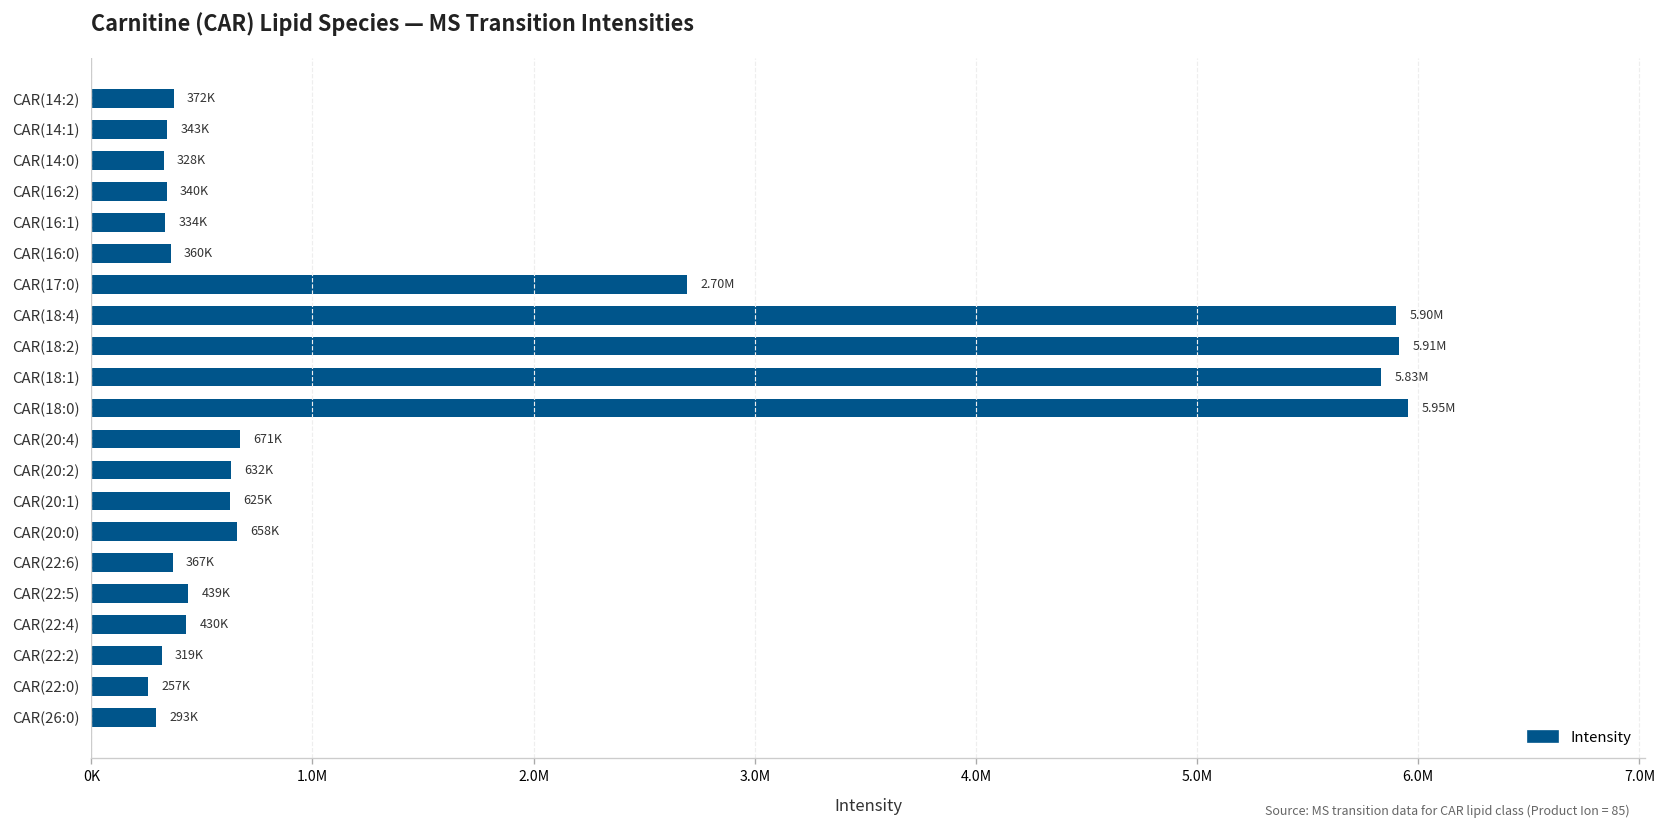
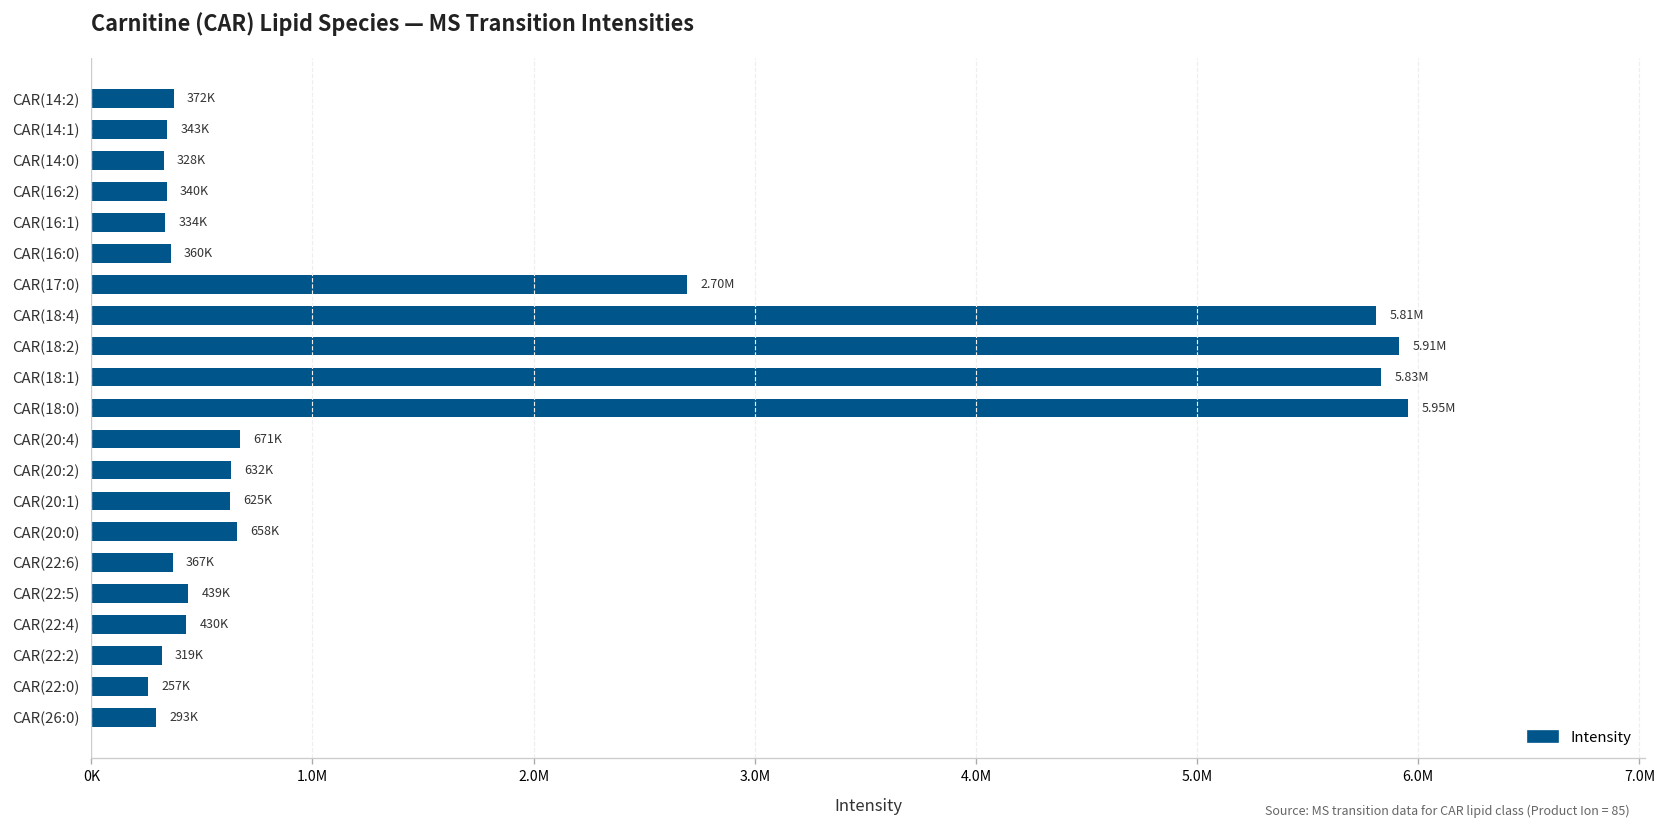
  {
    "CAR(14:2)": "372K",
    "CAR(14:1)": "343K",
    "CAR(14:0)": "328K",
    "CAR(16:2)": "340K",
    "CAR(16:1)": "334K",
    "CAR(16:0)": "360K",
    "CAR(17:0)": "2.70M",
-   "CAR(18:4)": "5.90M",
+   "CAR(18:4)": "5.81M",
    "CAR(18:2)": "5.91M",
    "CAR(18:1)": "5.83M",
    "CAR(18:0)": "5.95M",
    "CAR(20:4)": "671K",
    "CAR(20:2)": "632K",
    "CAR(20:1)": "625K",
    "CAR(20:0)": "658K",
    "CAR(22:6)": "367K",
    "CAR(22:5)": "439K",
    "CAR(22:4)": "430K",
    "CAR(22:2)": "319K",
    "CAR(22:0)": "257K",
    "CAR(26:0)": "293K"
  }
